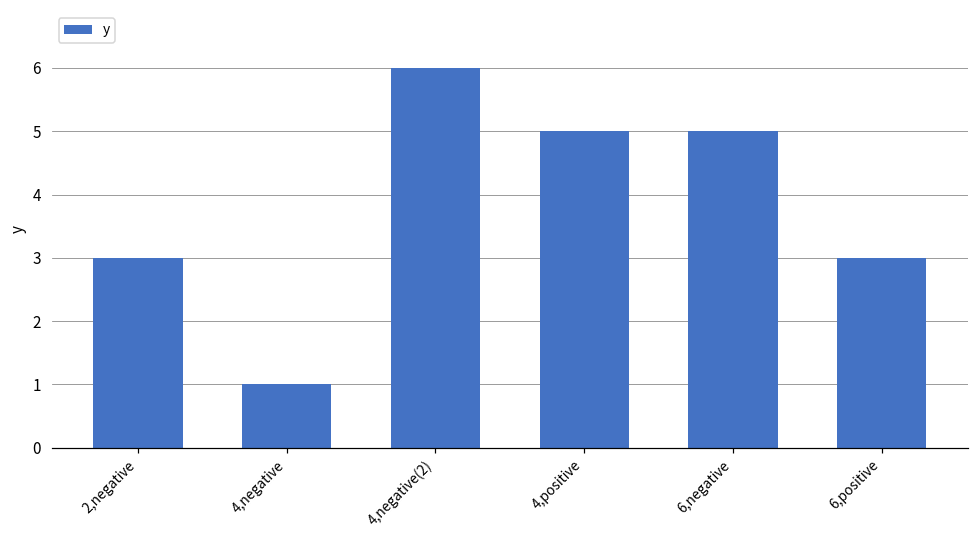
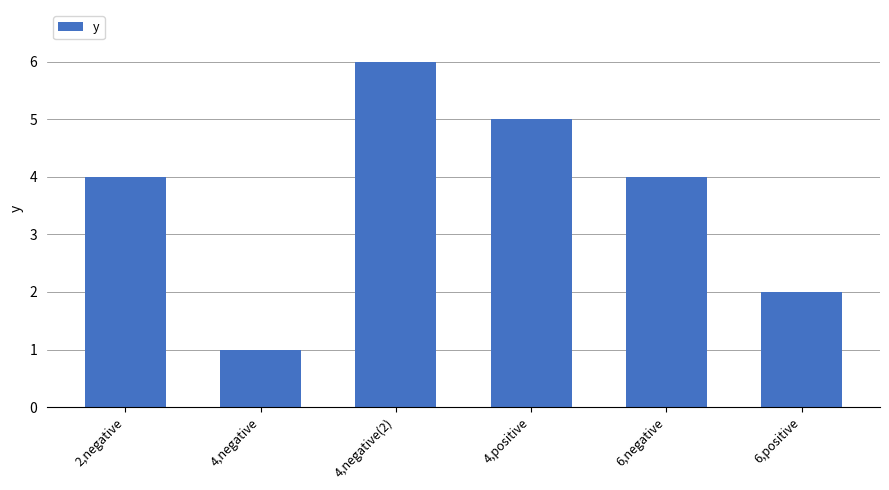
  {
-   "2,negative": 3,
+   "2,negative": 4,
    "4,negative": 1,
    "4,negative(2)": 6,
    "4,positive": 5,
-   "6,negative": 5,
-   "6,positive": 3
+   "6,negative": 4,
+   "6,positive": 2
  }
